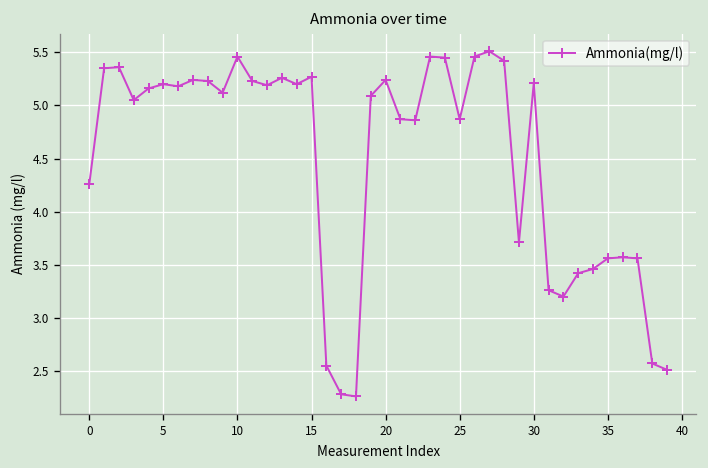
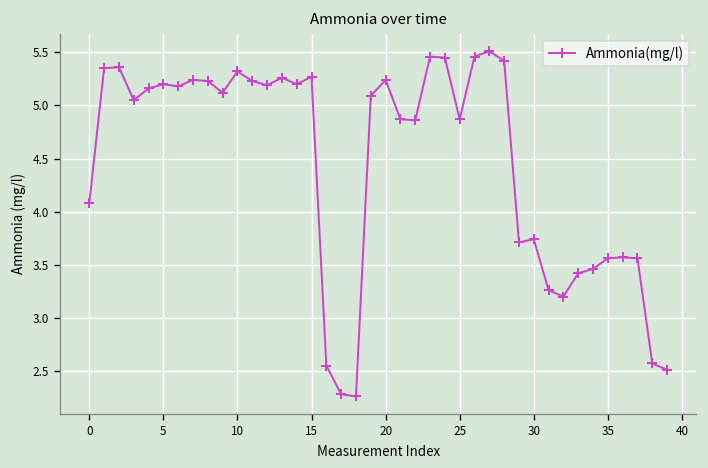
  {
-   "0": 4.3,
+   "0": 4.1,
    "5": 5.2,
-   "10": 5.5,
+   "10": 5.3,
    "15": 5.3,
    "20": 5.2,
    "25": 4.9,
-   "30": 5.2,
+   "30": 3.7,
    "35": 3.6
  }
